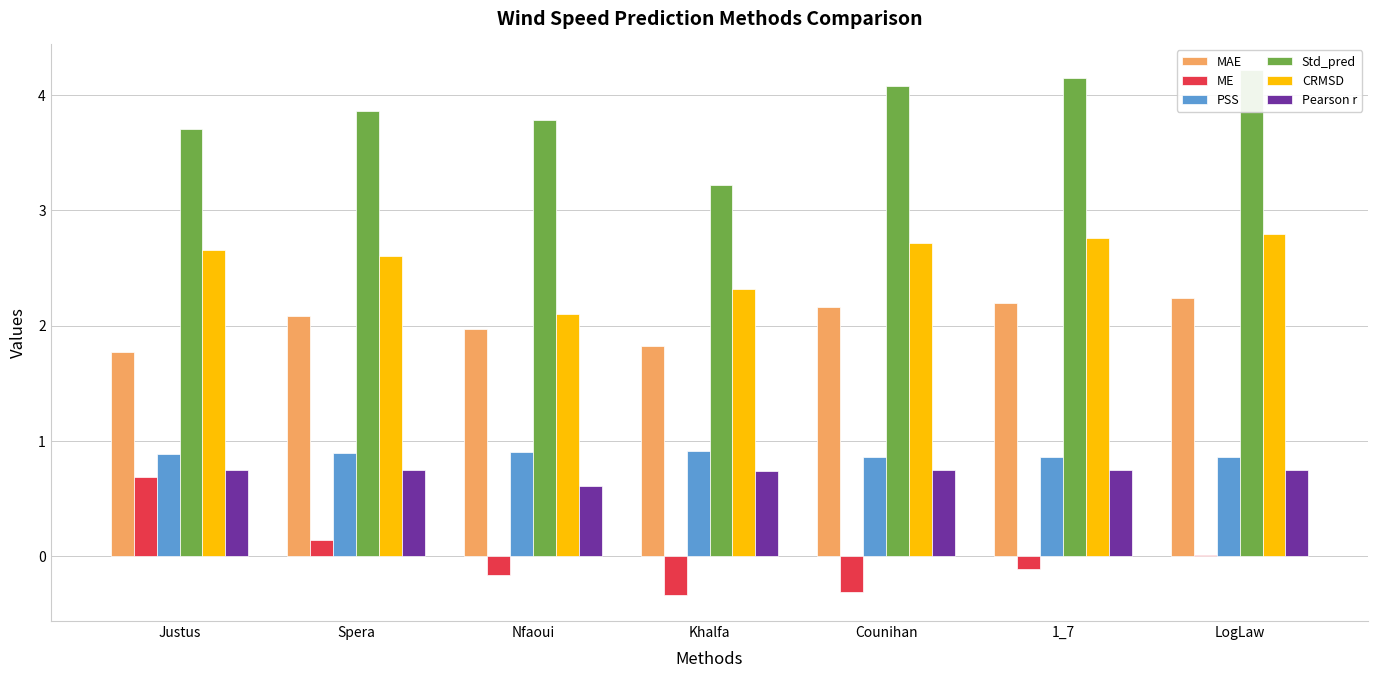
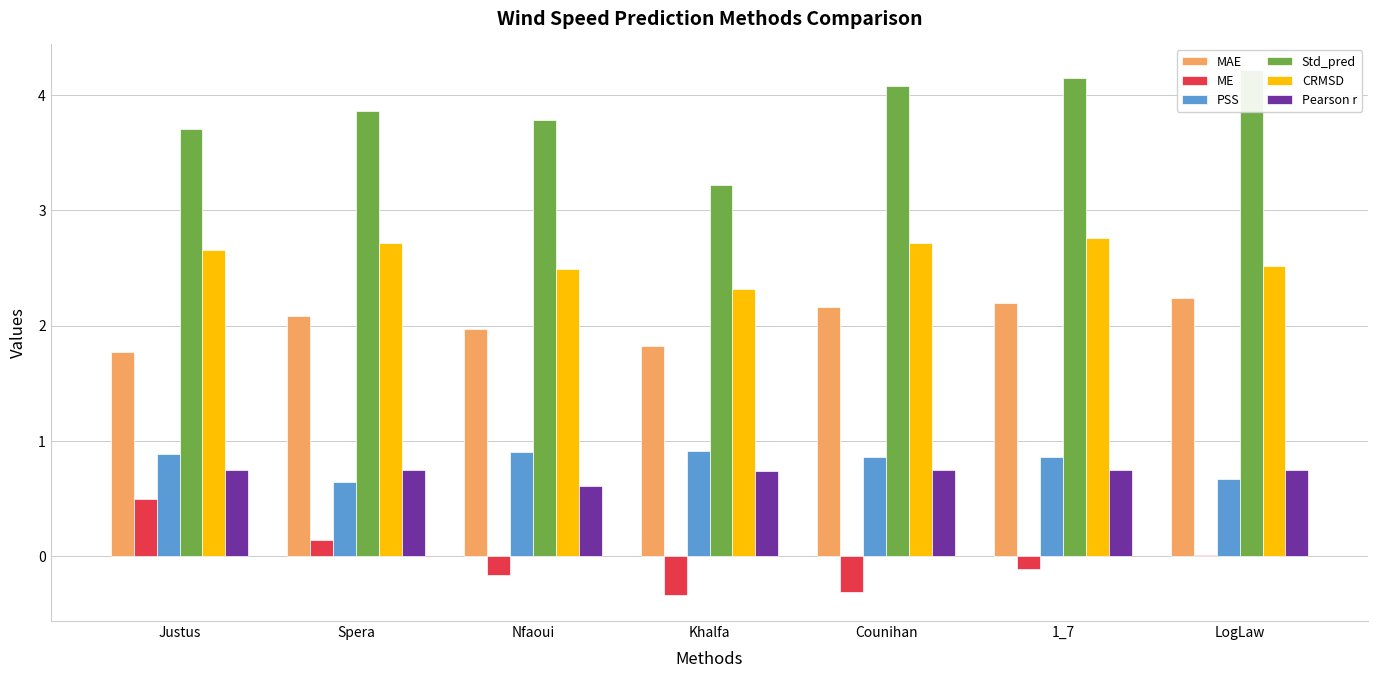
  {
    "MAE": {
      "Justus": 1.77,
      "Spera": 2.08,
      "Nfaoui": 1.97,
      "Khalfa": 1.82,
      "Counihan": 2.16,
      "1_7": 2.20,
      "LogLaw": 2.24
    },
    "ME": {
-     "Justus": 0.69,
+     "Justus": 0.49,
      "Spera": 0.15,
      "Nfaoui": -0.16,
      "Khalfa": -0.33,
      "Counihan": -0.31,
      "1_7": -0.11
    },
    "PSS": {
      "Justus": 0.89,
-     "Spera": 0.90,
+     "Spera": 0.64,
      "Nfaoui": 0.90,
      "Khalfa": 0.91,
      "Counihan": 0.86,
      "1_7": 0.86,
-     "LogLaw": 0.86
+     "LogLaw": 0.67
    },
    "Std_pred": {
      "Justus": 3.70,
      "Spera": 3.86,
      "Nfaoui": 3.78,
      "Khalfa": 3.22,
      "Counihan": 4.08,
      "1_7": 4.15
    },
    "CRMSD": {
      "Justus": 2.65,
-     "Spera": 2.60,
-     "Nfaoui": 2.10,
+     "Spera": 2.72,
+     "Nfaoui": 2.49,
      "Khalfa": 2.32,
      "Counihan": 2.71,
      "1_7": 2.75,
-     "LogLaw": 2.80
+     "LogLaw": 2.52
    },
    "Pearson r": {
      "Justus": 0.75,
      "Spera": 0.75,
      "Nfaoui": 0.61,
      "Khalfa": 0.74,
      "Counihan": 0.75,
      "1_7": 0.75,
      "LogLaw": 0.75
    }
  }
